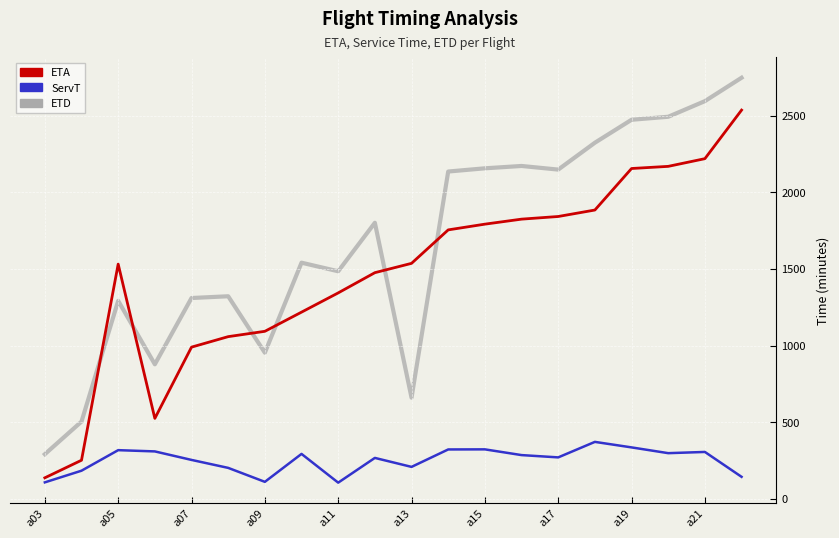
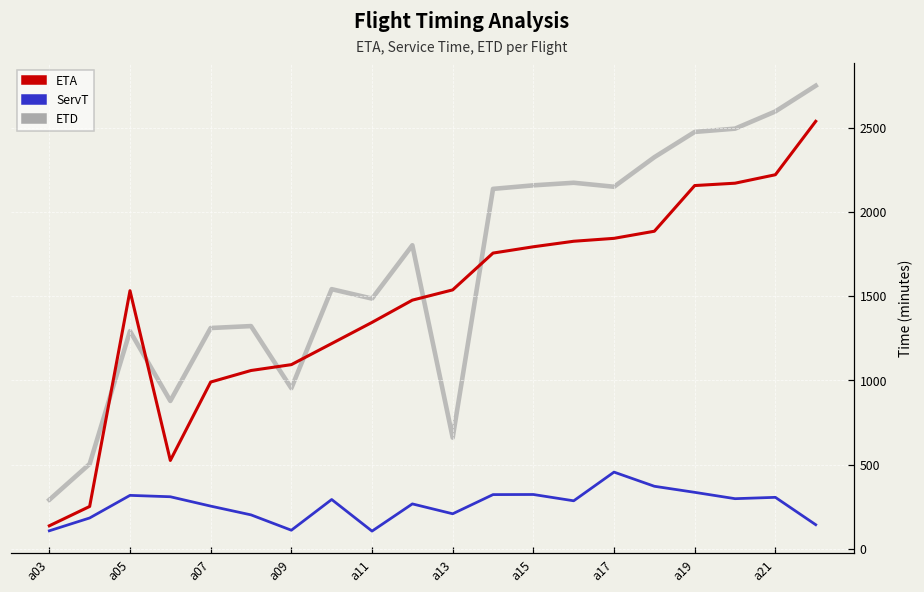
  {
    "ETD": {
      "a03": 290,
      "a05": 1290,
      "a07": 1310,
      "a09": 950,
      "a11": 1480,
      "a13": 660,
      "a15": 2160,
      "a17": 2150,
      "a19": 2470,
      "a21": 2600
    },
    "ServT": {
      "a03": 110,
      "a05": 320,
      "a07": 250,
      "a09": 110,
      "a11": 110,
      "a13": 210,
      "a15": 320,
-     "a17": 270,
+     "a17": 460,
      "a19": 340,
      "a21": 310
    },
    "ETA": {
      "a03": 140,
      "a05": 1530,
      "a07": 990,
      "a09": 1090,
      "a11": 1340,
      "a13": 1540,
      "a15": 1790,
      "a17": 1840,
      "a19": 2160,
      "a21": 2220
    }
  }
